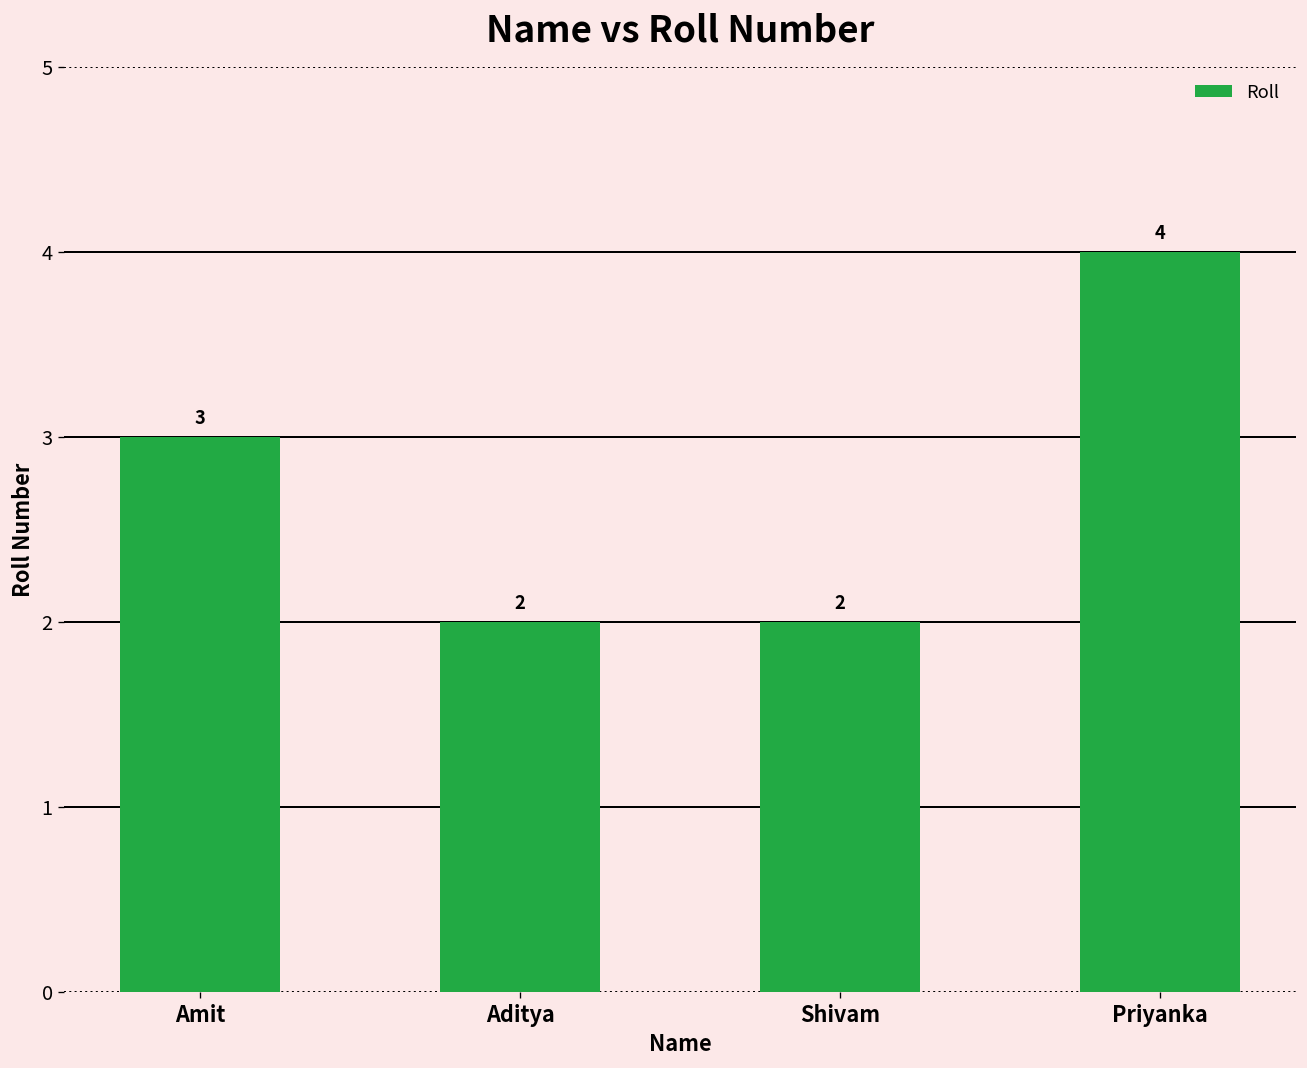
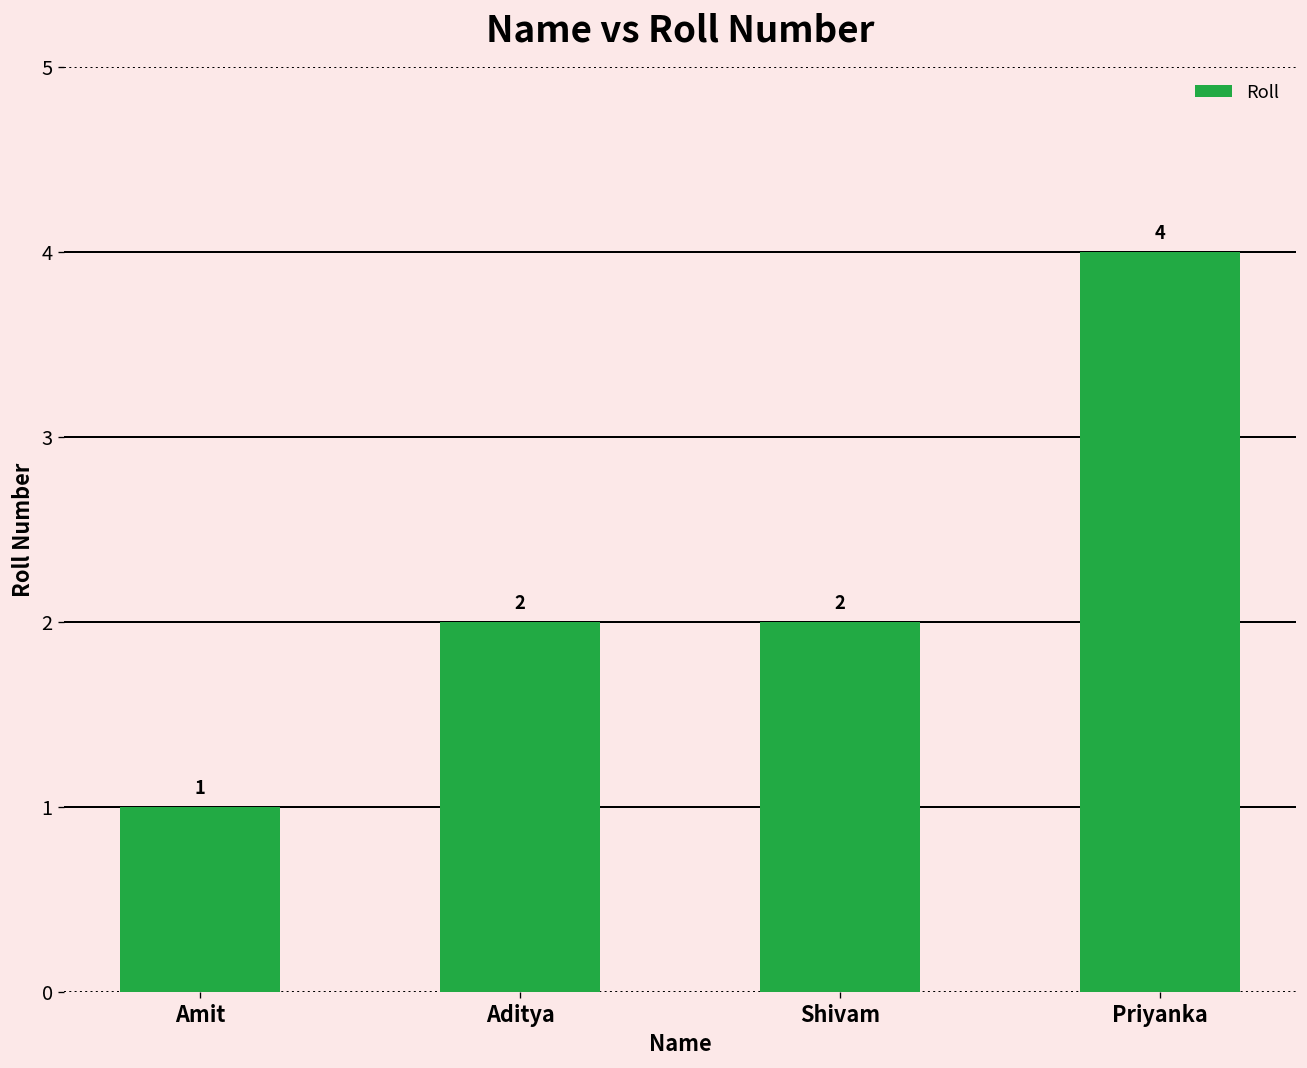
  {
-   "Amit": 3,
+   "Amit": 1,
    "Aditya": 2,
    "Shivam": 2,
    "Priyanka": 4
  }
